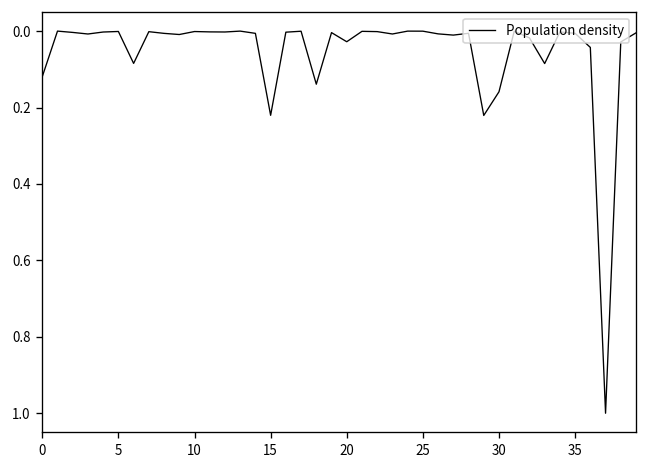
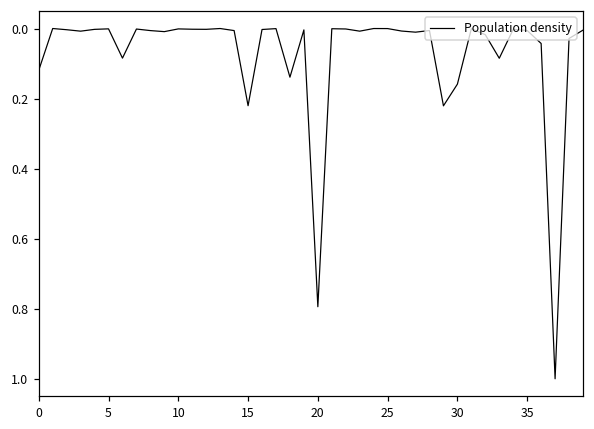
  {
    "0": 0.12,
    "5": 0.00,
    "10": 0.00,
    "15": 0.22,
-   "20": 0.03,
+   "20": 0.79,
    "25": 0.00,
    "30": 0.16
  }
